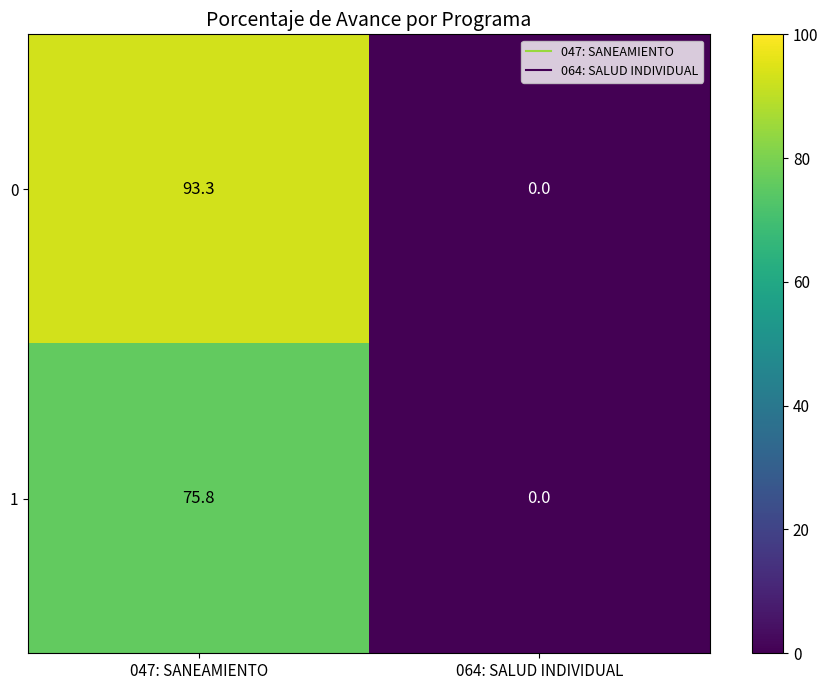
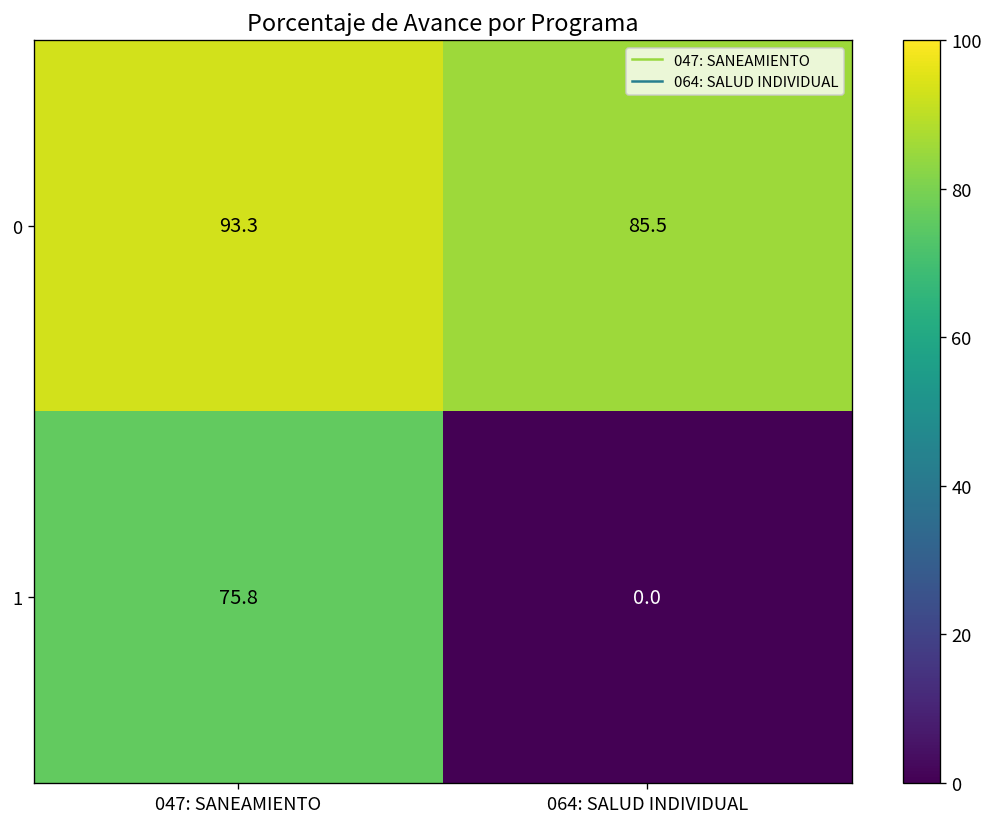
  {
    "0": {
      "047: SANEAMIENTO": 93.3,
-     "064: SALUD INDIVIDUAL": 0.0
+     "064: SALUD INDIVIDUAL": 85.5
    },
    "1": {
      "047: SANEAMIENTO": 75.8,
      "064: SALUD INDIVIDUAL": 0.0
    }
  }
